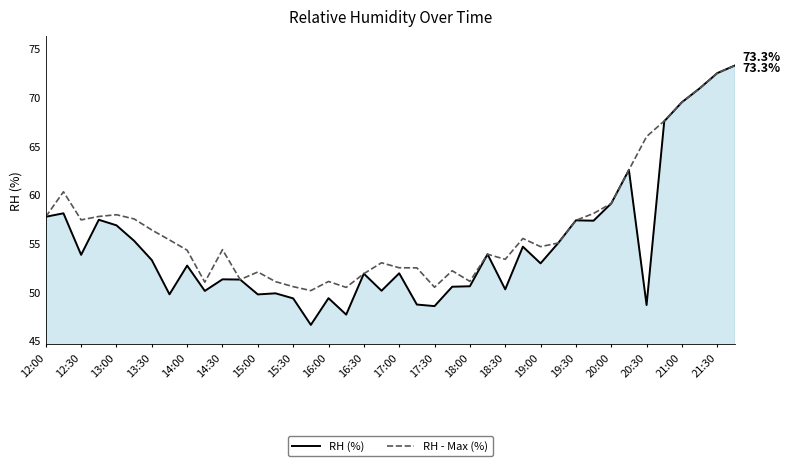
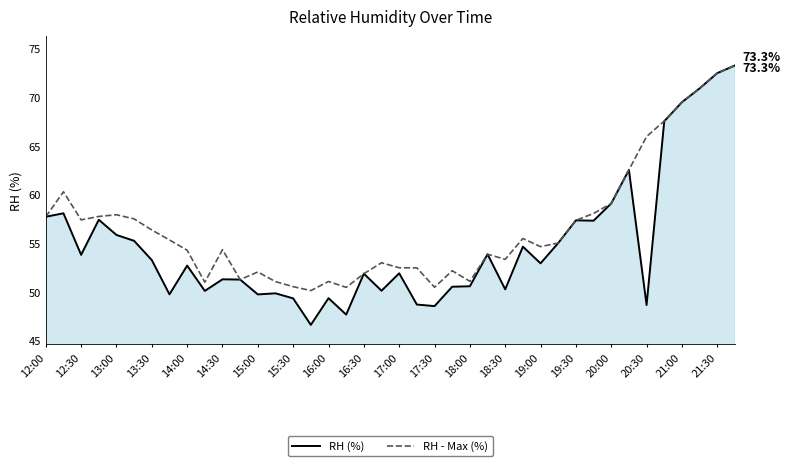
  {
    "RH (%)": {
      "12:30": 54,
-     "13:00": 57,
+     "13:00": 56,
      "13:30": 53,
      "14:00": 53,
      "14:30": 51,
      "15:00": 50,
      "15:30": 49,
      "16:00": 49,
      "17:00": 52,
      "17:30": 49,
      "18:00": 51,
      "18:30": 50,
      "19:00": 53,
      "20:30": 49
    },
    "RH - Max (%)": {
      "12:30": 57,
      "13:00": 58,
      "13:30": 56,
      "14:00": 54,
      "14:30": 54,
      "15:00": 52,
      "15:30": 51,
      "16:00": 51,
      "17:00": 52,
      "17:30": 50,
      "18:00": 51,
      "18:30": 53,
      "19:00": 55,
      "20:30": 66
    }
  }
